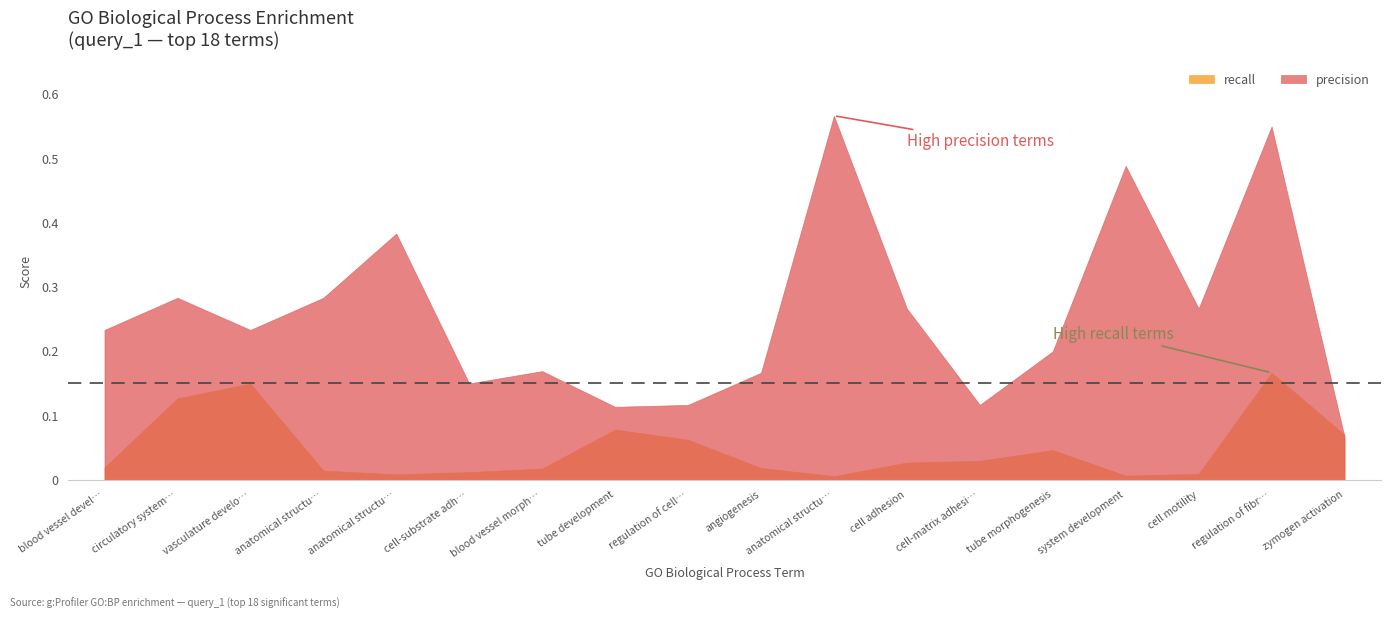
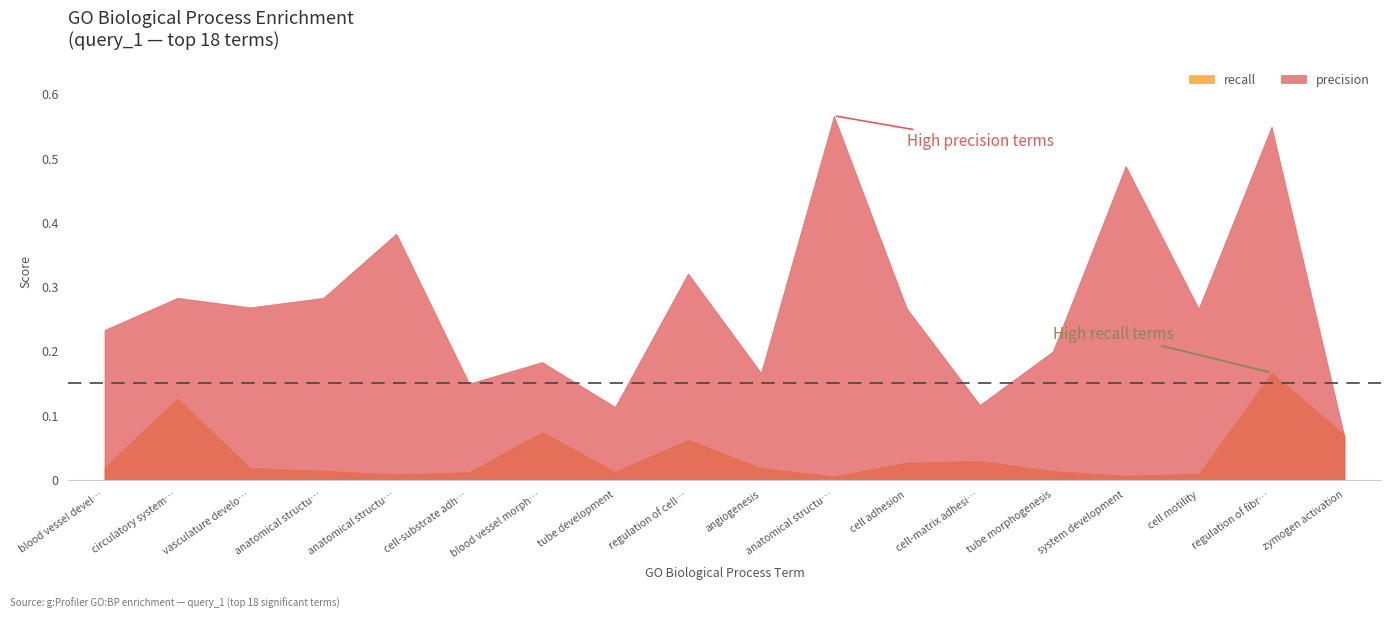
  {
    "recall": {
      "blood vessel devel…": 0.02,
      "circulatory system…": 0.13,
-     "vasculature develo…": 0.15,
+     "vasculature develo…": 0.02,
      "cell-substrate adh…": 0.01,
-     "blood vessel morph…": 0.02,
-     "tube development": 0.08,
+     "blood vessel morph…": 0.07,
+     "tube development": 0.01,
      "regulation of cell…": 0.06,
      "angiogenesis": 0.02,
      "cell adhesion": 0.03,
      "cell-matrix adhesi…": 0.03,
-     "tube morphogenesis": 0.05,
+     "tube morphogenesis": 0.01,
      "system development": 0.01,
      "cell motility": 0.01,
      "regulation of fibr…": 0.17
    },
    "precision": {
      "blood vessel devel…": 0.23,
      "circulatory system…": 0.28,
-     "vasculature develo…": 0.23,
+     "vasculature develo…": 0.27,
      "cell-substrate adh…": 0.15,
-     "blood vessel morph…": 0.17,
+     "blood vessel morph…": 0.18,
      "tube development": 0.11,
-     "regulation of cell…": 0.12,
+     "regulation of cell…": 0.32,
      "angiogenesis": 0.17,
      "cell adhesion": 0.27,
      "cell-matrix adhesi…": 0.12,
      "tube morphogenesis": 0.20,
      "system development": 0.49,
      "cell motility": 0.27,
      "regulation of fibr…": 0.55
    }
  }
